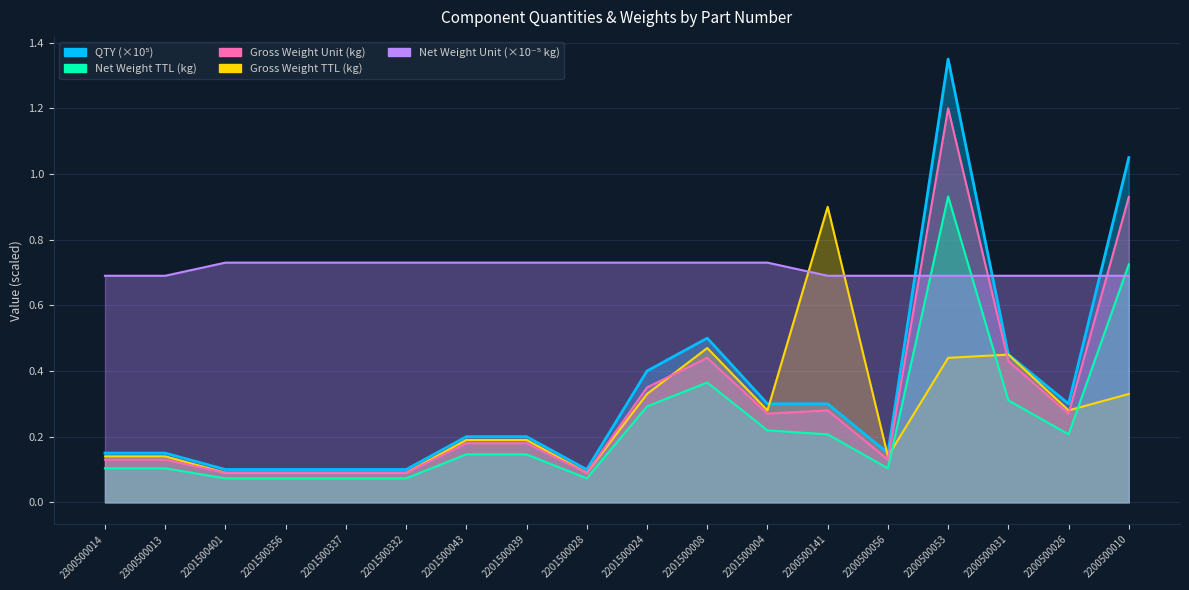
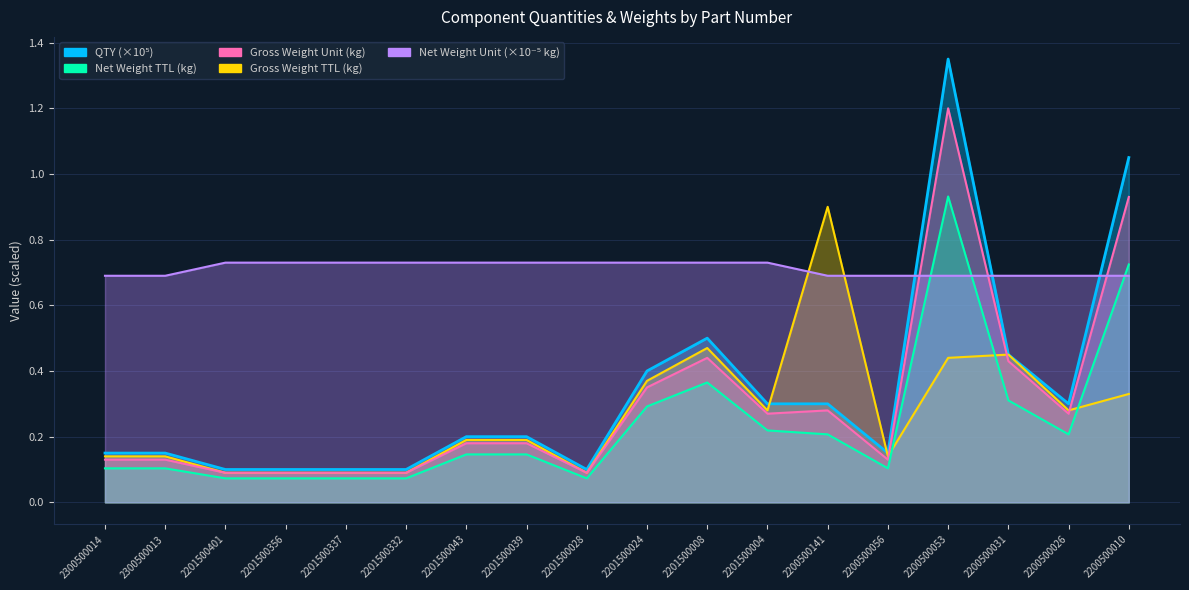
  {
    "Gross Weight TTL (kg)": {
      "2300500014": 0.14,
      "2300500013": 0.14,
      "2201500043": 0.19,
      "2201500039": 0.19,
-     "2201500024": 0.33,
+     "2201500024": 0.37,
      "2201500008": 0.47,
      "2201500004": 0.28,
      "2200500141": 0.90,
      "2200500056": 0.14,
      "2200500053": 0.44,
      "2200500026": 0.28,
      "2200500010": 0.33
    }
  }
